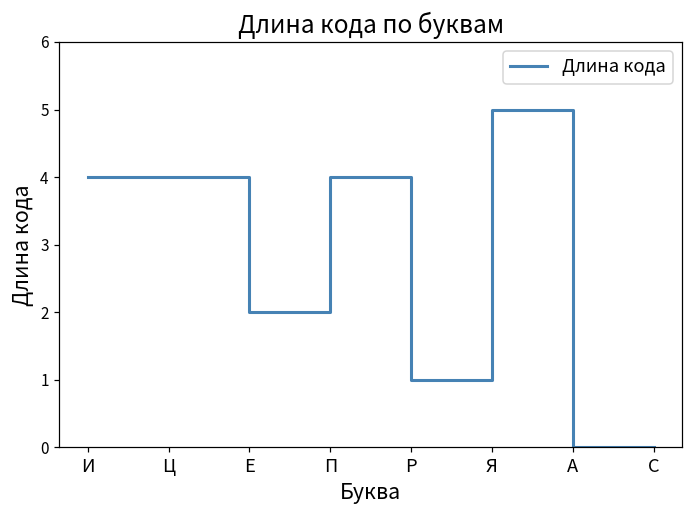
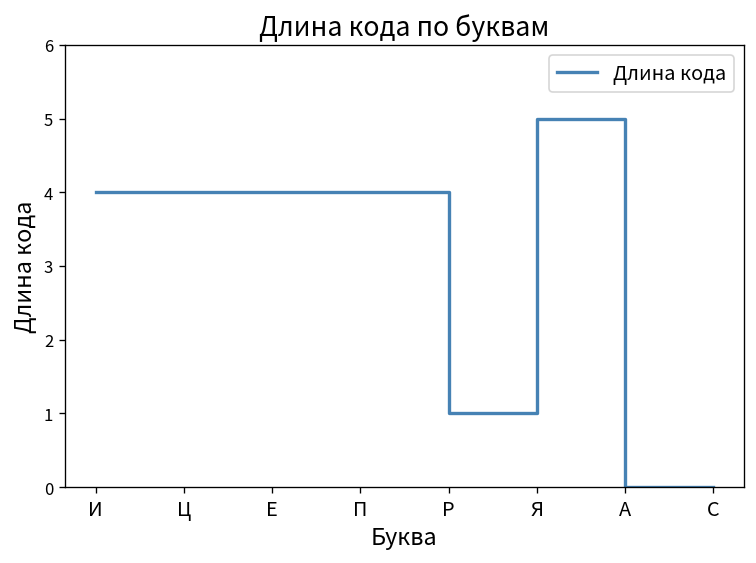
  {
    "И": 4,
    "Ц": 4,
-   "Е": 2,
+   "Е": 4,
    "П": 4,
    "Р": 1,
    "Я": 5,
    "А": 0,
    "С": 0
  }
